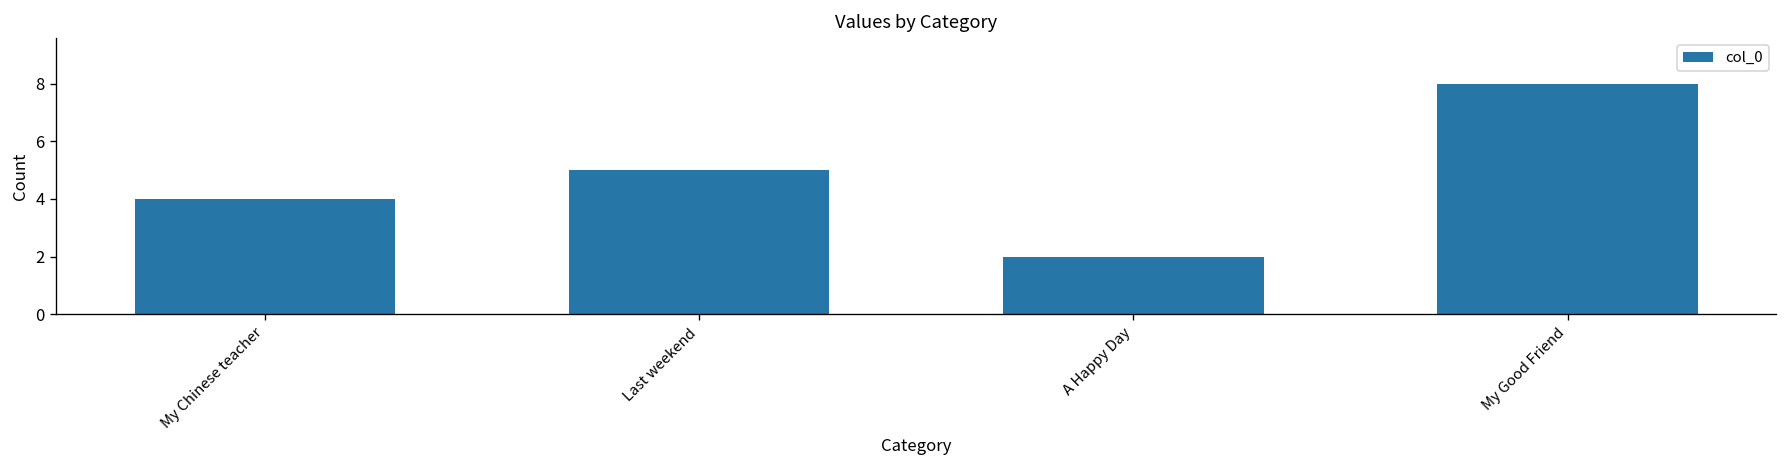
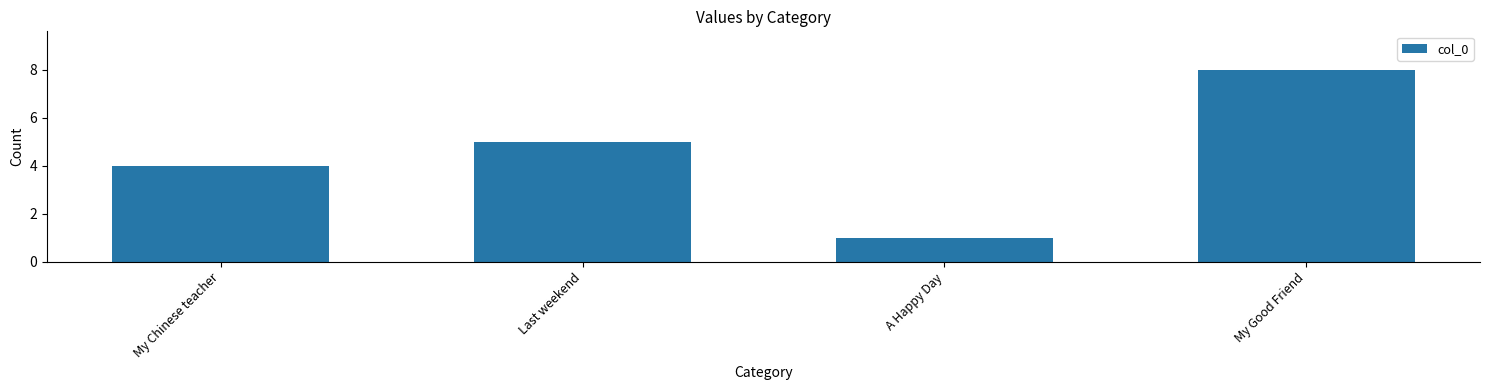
  {
    "My Chinese teacher": 4,
    "Last weekend": 5,
-   "A Happy Day": 2,
+   "A Happy Day": 1,
    "My Good Friend": 8
  }
